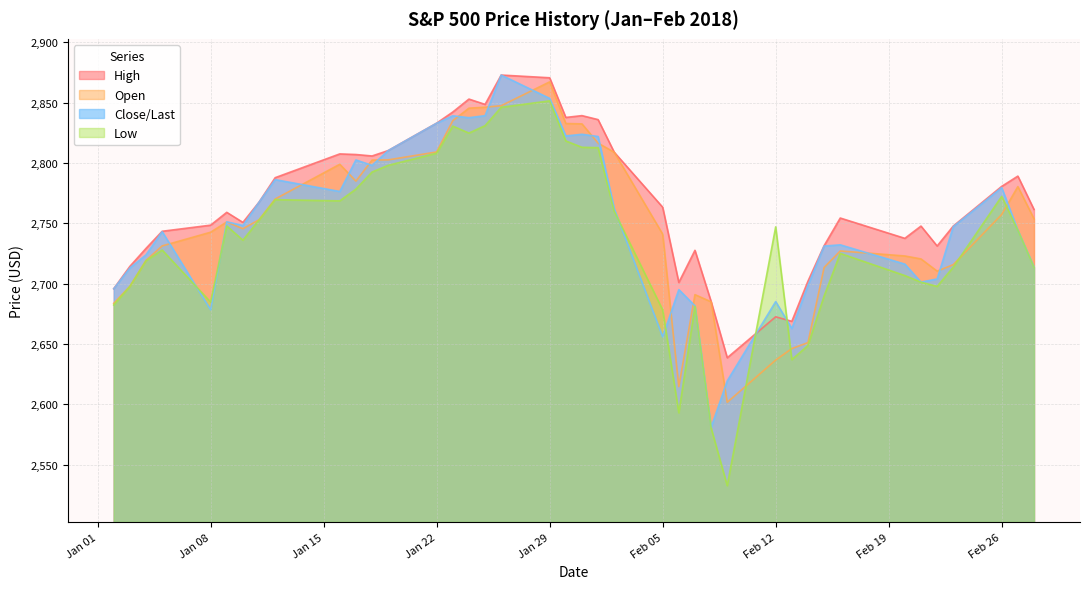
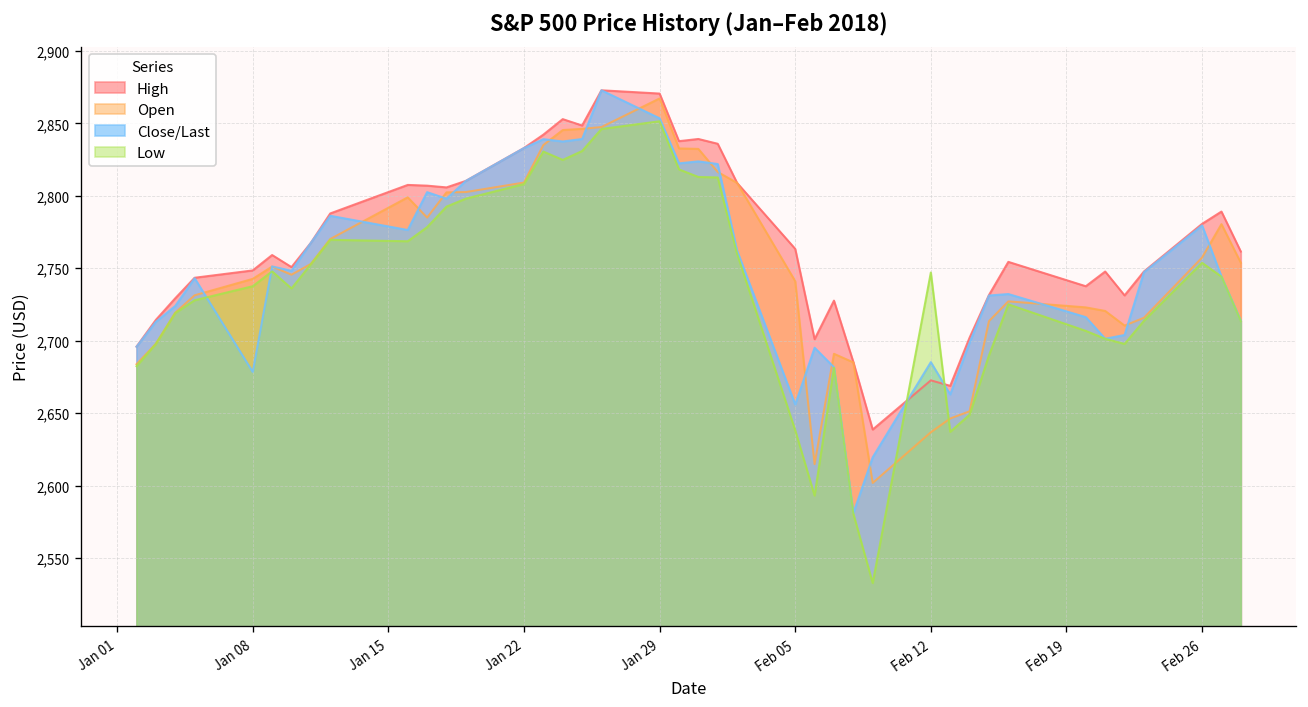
  {
    "Close/Last": {
      "Jan 08": "2,678",
      "Feb 05": "2,656",
      "Feb 12": "2,685"
    },
    "Low": {
-     "Jan 08": "2,685",
-     "Feb 05": "2,678",
+     "Jan 08": "2,738",
+     "Feb 05": "2,638",
      "Feb 12": "2,747",
-     "Feb 26": "2,772"
+     "Feb 26": "2,754"
    }
  }
